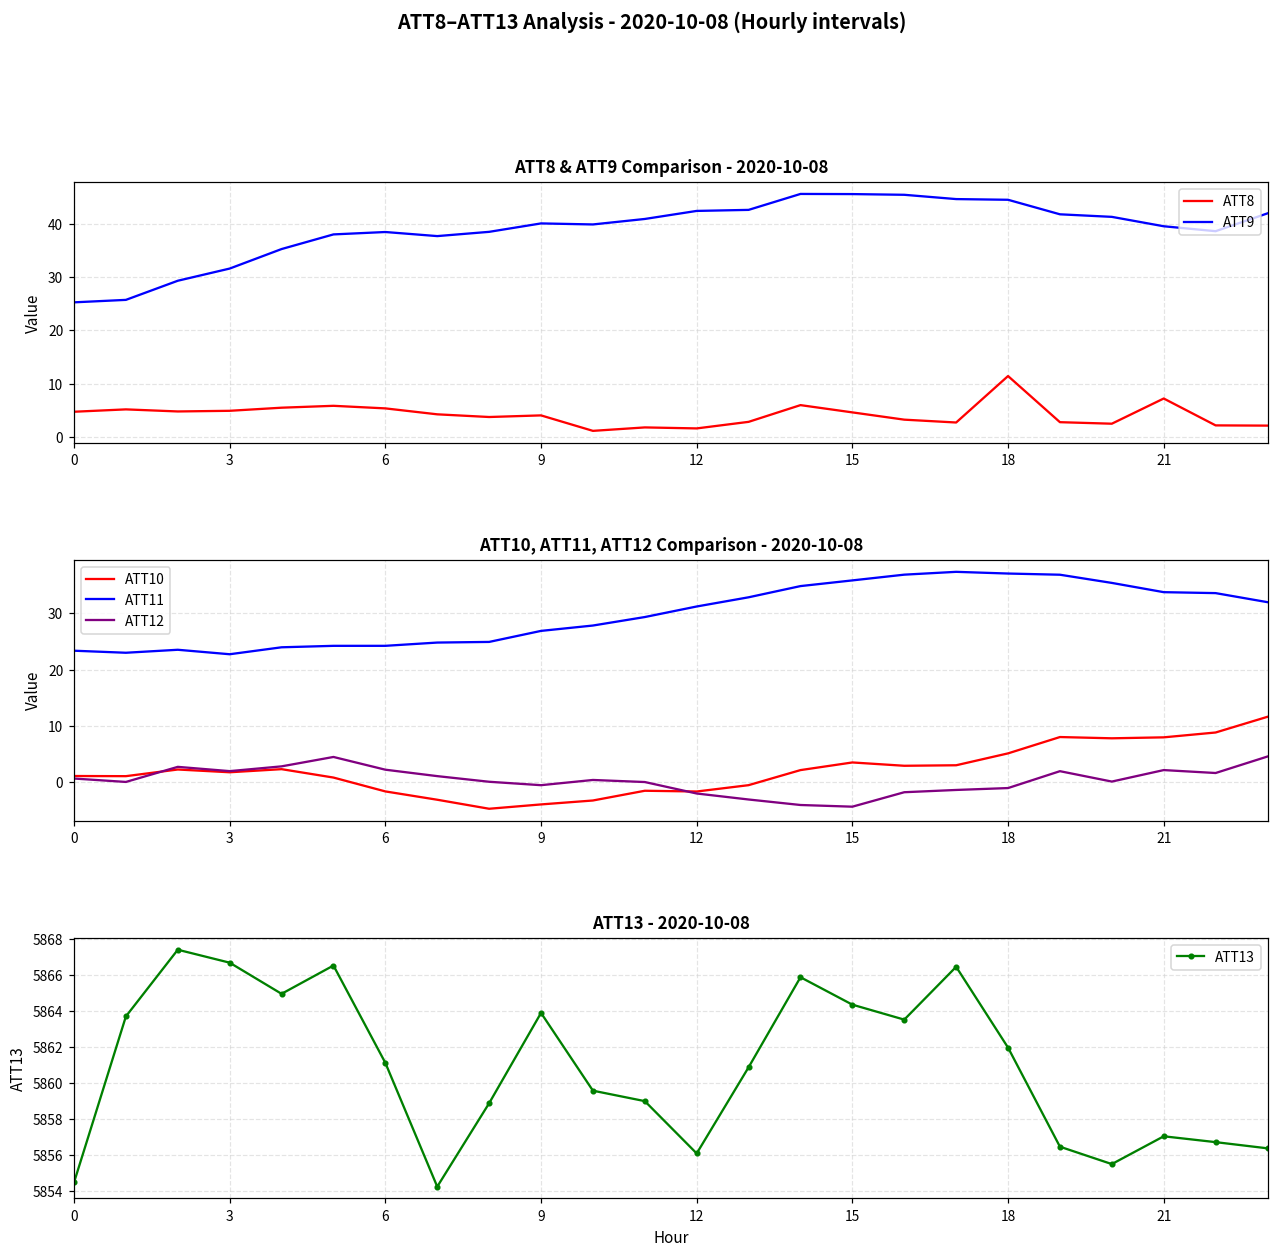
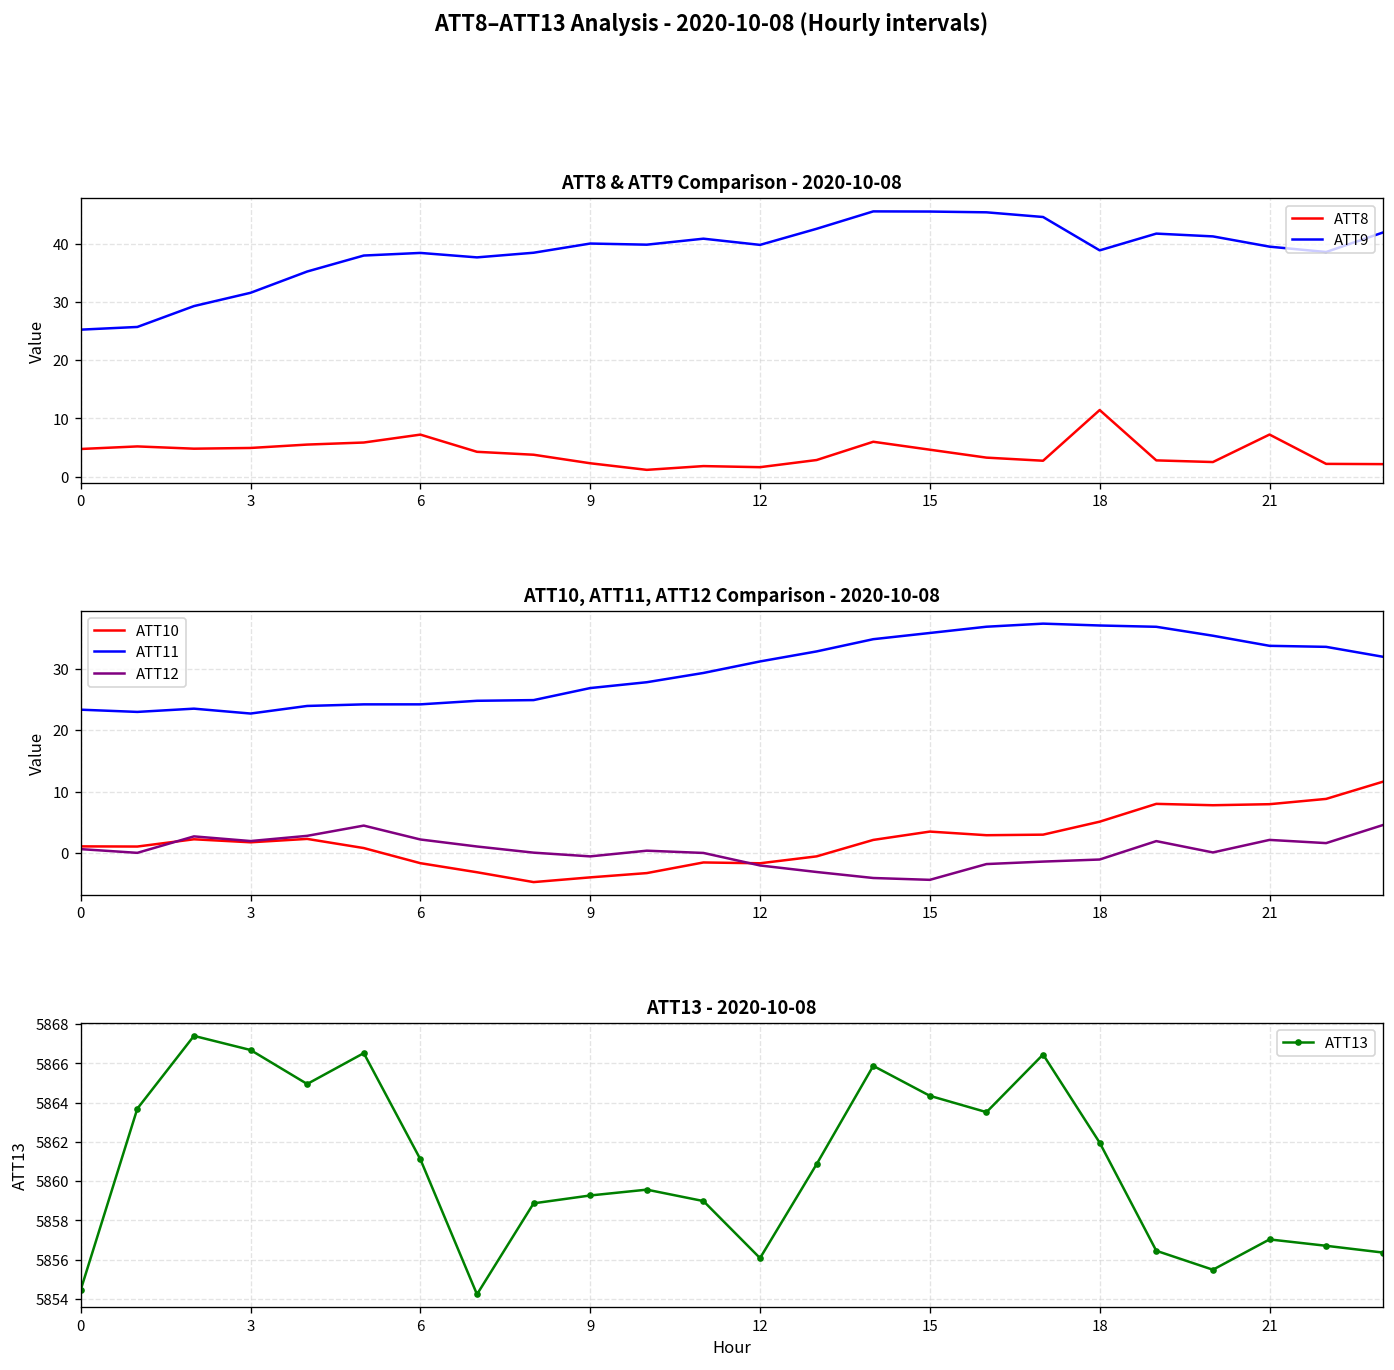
  {
    "ATT8 & ATT9 Comparison - 2020-10-08": {
      "ATT8": {
        "0": 5,
        "3": 5,
-       "6": 5,
-       "9": 4,
+       "6": 7,
+       "9": 2,
        "12": 2,
        "15": 5,
        "18": 11,
        "21": 7
      },
      "ATT9": {
        "0": 25,
        "3": 32,
        "6": 38,
        "9": 40,
-       "12": 42,
+       "12": 40,
        "15": 46,
-       "18": 44,
+       "18": 39,
        "21": 40
      }
    },
    "ATT10, ATT11, ATT12 Comparison - 2020-10-08": {
      "ATT10": {
        "6": -2,
        "9": -4,
        "15": 3,
        "18": 5,
        "21": 8
      },
      "ATT11": {
        "0": 23,
        "3": 23,
        "6": 24,
        "9": 27,
        "12": 31,
        "15": 36,
        "18": 37,
        "21": 34
      },
      "ATT12": {
        "6": 2,
        "9": -1,
        "15": -4,
        "18": -1,
        "21": 2
      }
    },
    "ATT13 - 2020-10-08": {
      "0": 5854.5,
      "3": 5866.7,
      "6": 5861.1,
-     "9": 5863.9,
+     "9": 5859.3,
      "12": 5856.1,
      "15": 5864.4,
      "18": 5862.0,
      "21": 5857.0
    }
  }
